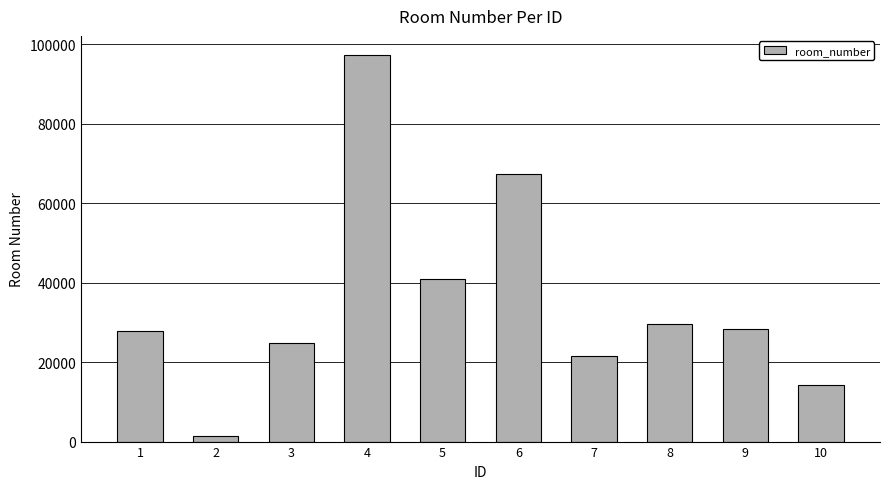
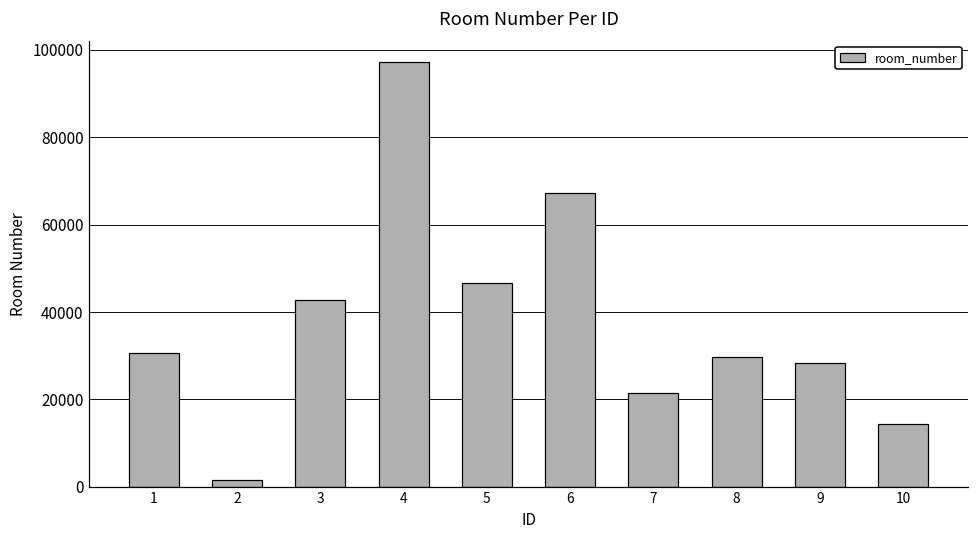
  {
-   "1": 28000,
+   "1": 31000,
    "2": 1000,
-   "3": 25000,
+   "3": 43000,
    "4": 97000,
-   "5": 41000,
+   "5": 47000,
    "6": 67000,
    "7": 22000,
    "8": 30000,
    "9": 28000,
    "10": 14000
  }
